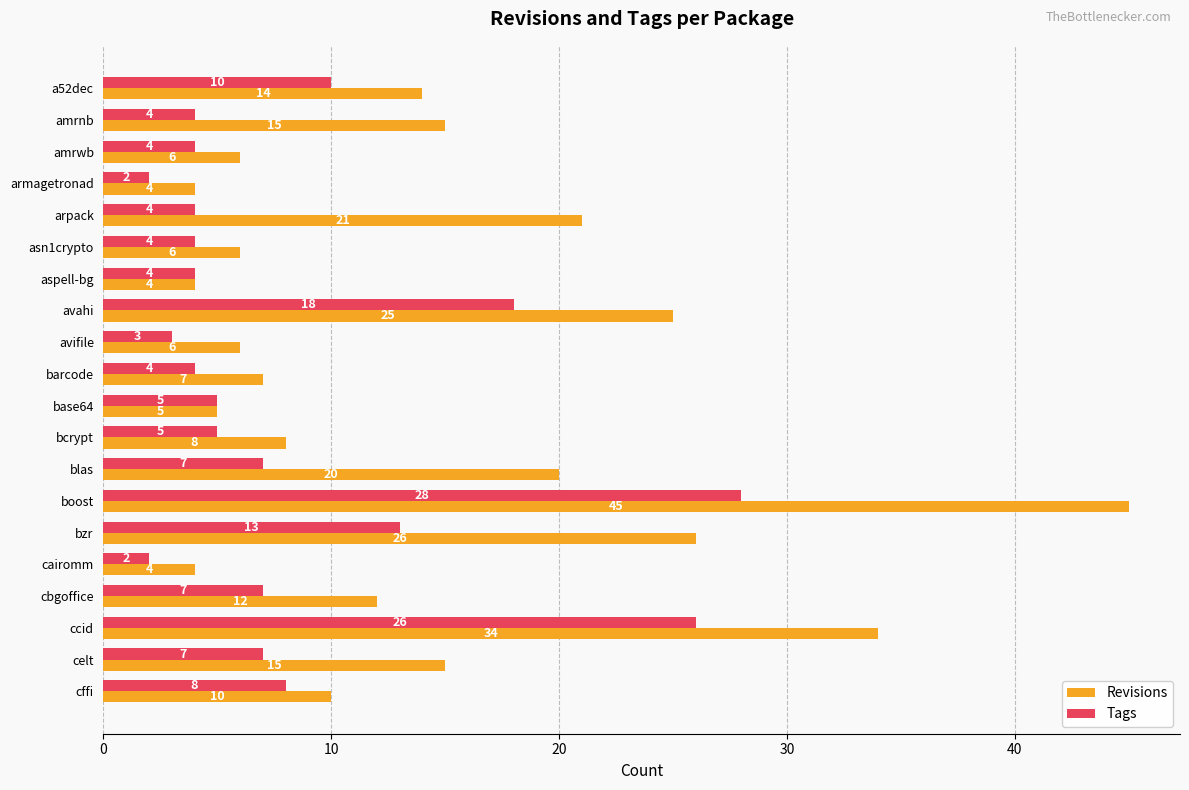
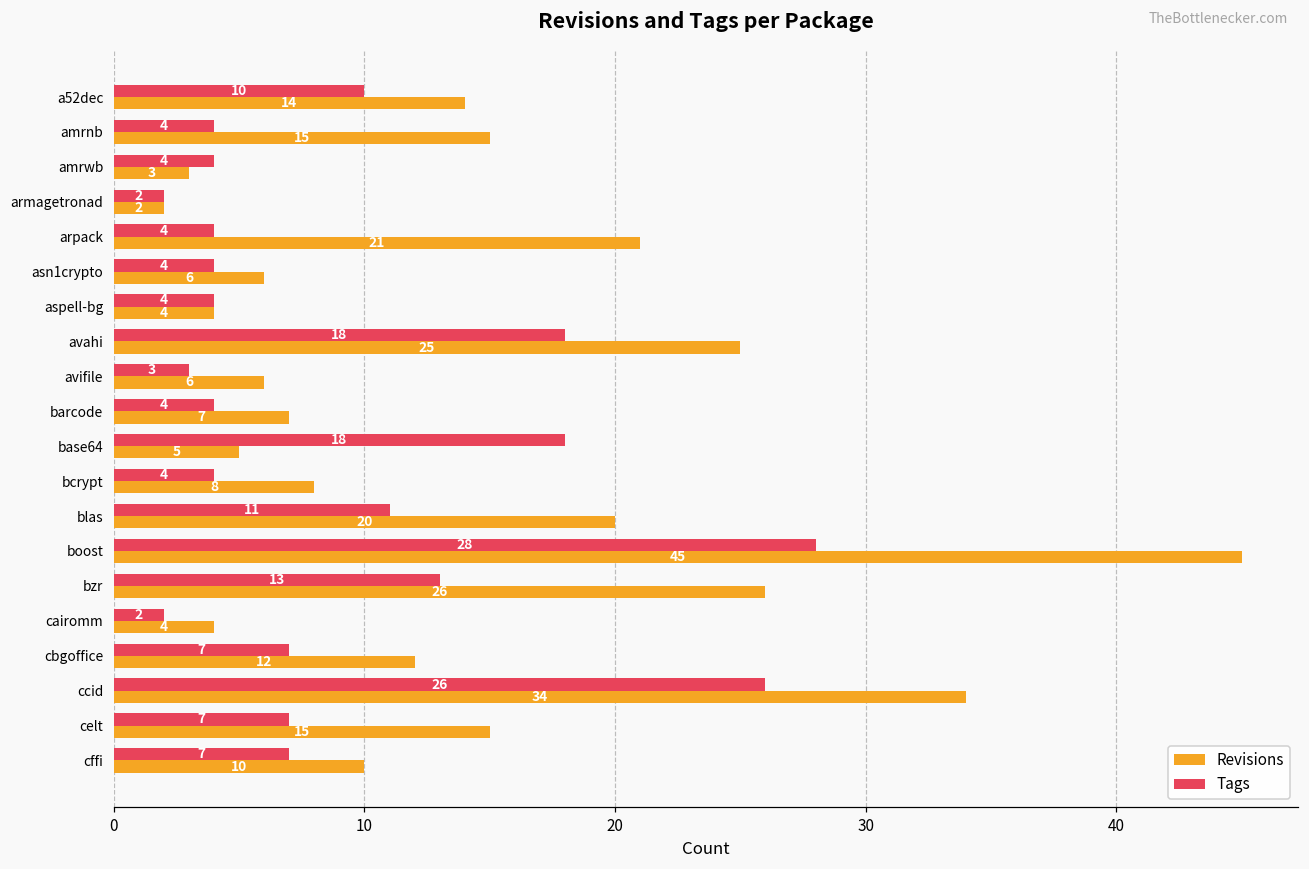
  {
    "Revisions": {
      "a52dec": 14,
      "amrnb": 15,
-     "amrwb": 6,
-     "armagetronad": 4,
+     "amrwb": 3,
+     "armagetronad": 2,
      "arpack": 21,
      "asn1crypto": 6,
      "aspell-bg": 4,
      "avahi": 25,
      "avifile": 6,
      "barcode": 7,
      "base64": 5,
      "bcrypt": 8,
      "blas": 20,
      "boost": 45,
      "bzr": 26,
      "cairomm": 4,
      "cbgoffice": 12,
      "ccid": 34,
      "celt": 15,
      "cffi": 10
    },
    "Tags": {
      "a52dec": 10,
      "amrnb": 4,
      "amrwb": 4,
      "armagetronad": 2,
      "arpack": 4,
      "asn1crypto": 4,
      "aspell-bg": 4,
      "avahi": 18,
      "avifile": 3,
      "barcode": 4,
-     "base64": 5,
-     "bcrypt": 5,
-     "blas": 7,
+     "base64": 18,
+     "bcrypt": 4,
+     "blas": 11,
      "boost": 28,
      "bzr": 13,
      "cairomm": 2,
      "cbgoffice": 7,
      "ccid": 26,
      "celt": 7,
-     "cffi": 8
+     "cffi": 7
    }
  }
